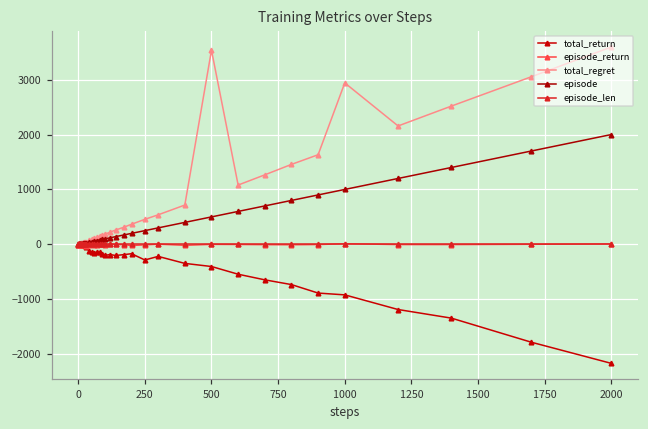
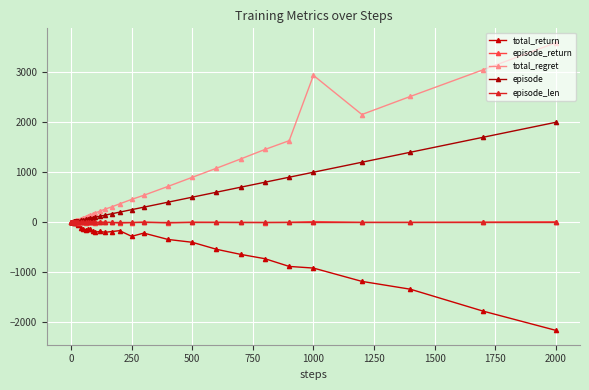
  {
    "total_regret": {
      "250": 500,
-     "500": 3500,
+     "500": 900,
      "1000": 2900
    }
  }
